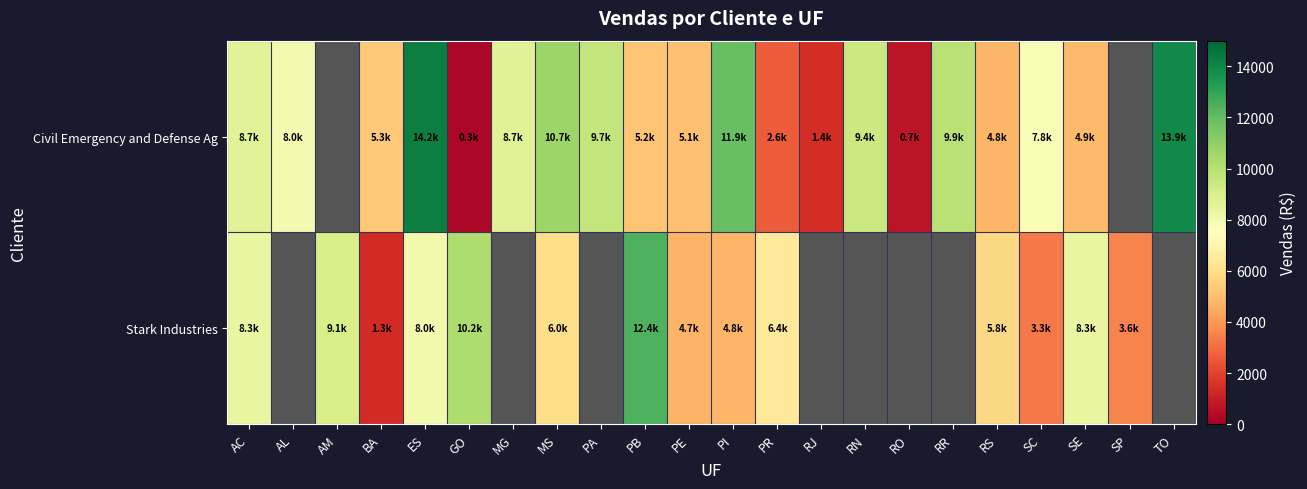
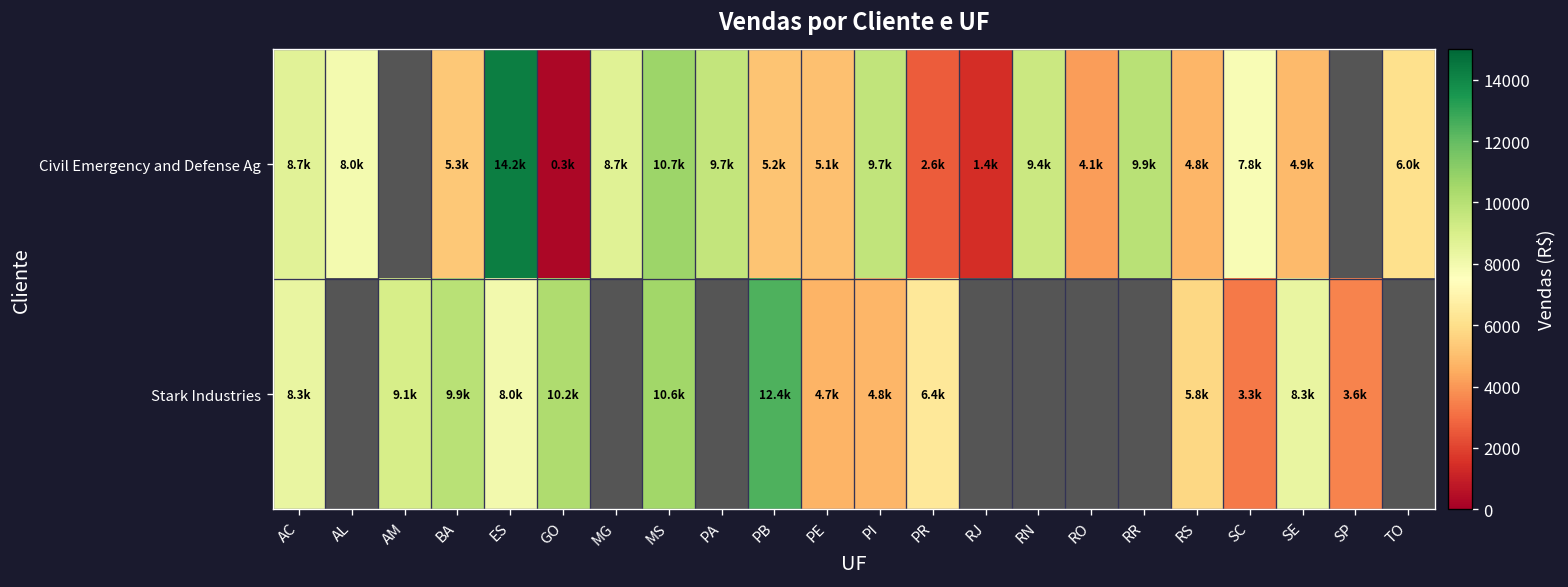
  {
    "Civil Emergency and Defense Ag": {
      "AC": "8.7k",
      "AL": "8.0k",
      "BA": "5.3k",
      "ES": "14.2k",
      "GO": "0.3k",
      "MG": "8.7k",
      "MS": "10.7k",
      "PA": "9.7k",
      "PB": "5.2k",
      "PE": "5.1k",
-     "PI": "11.9k",
+     "PI": "9.7k",
      "PR": "2.6k",
      "RJ": "1.4k",
      "RN": "9.4k",
-     "RO": "0.7k",
+     "RO": "4.1k",
      "RR": "9.9k",
      "RS": "4.8k",
      "SC": "7.8k",
      "SE": "4.9k",
-     "TO": "13.9k"
+     "TO": "6.0k"
    },
    "Stark Industries": {
      "AC": "8.3k",
      "AM": "9.1k",
-     "BA": "1.3k",
+     "BA": "9.9k",
      "ES": "8.0k",
      "GO": "10.2k",
-     "MS": "6.0k",
+     "MS": "10.6k",
      "PB": "12.4k",
      "PE": "4.7k",
      "PI": "4.8k",
      "PR": "6.4k",
      "RS": "5.8k",
      "SC": "3.3k",
      "SE": "8.3k",
      "SP": "3.6k"
    }
  }
